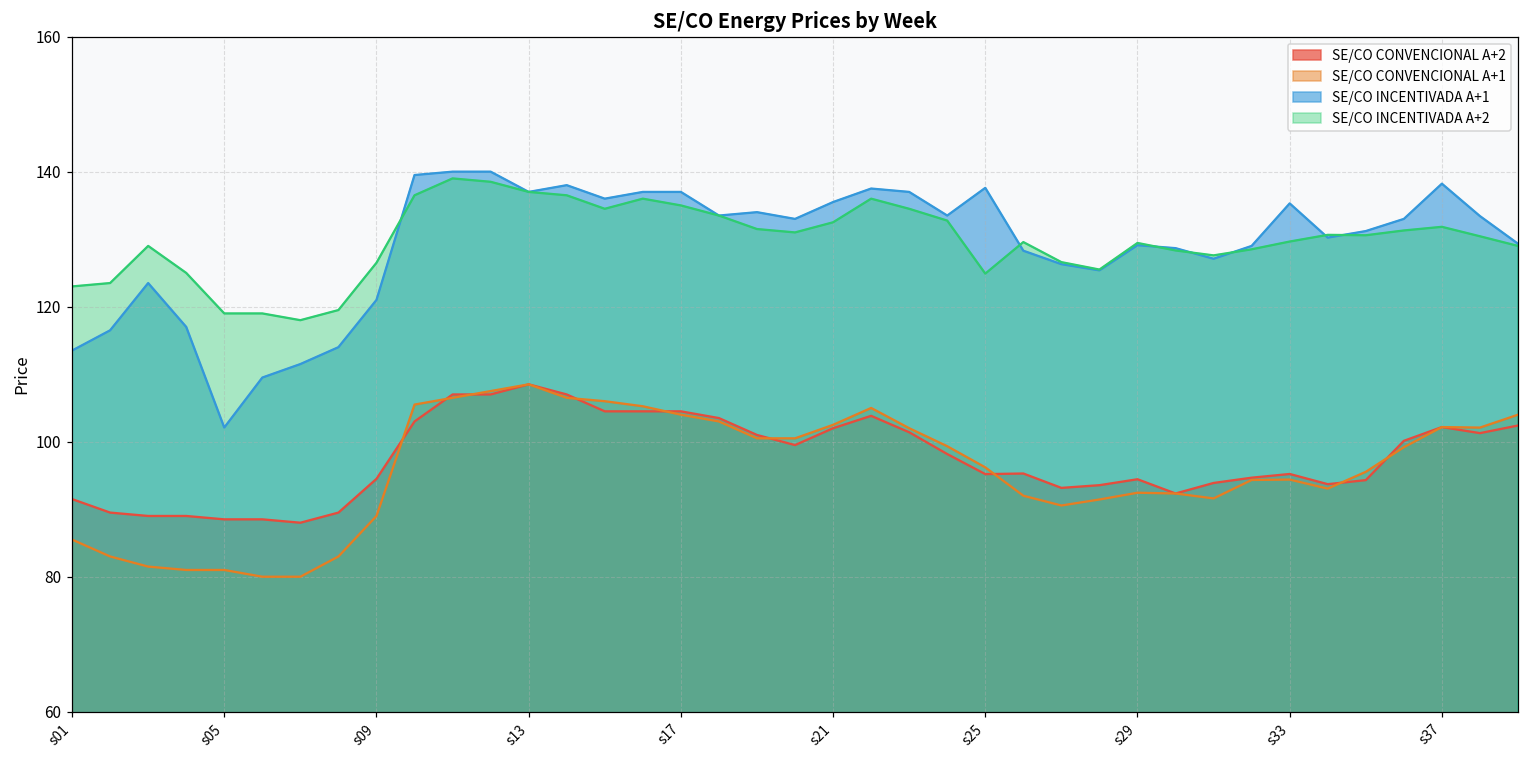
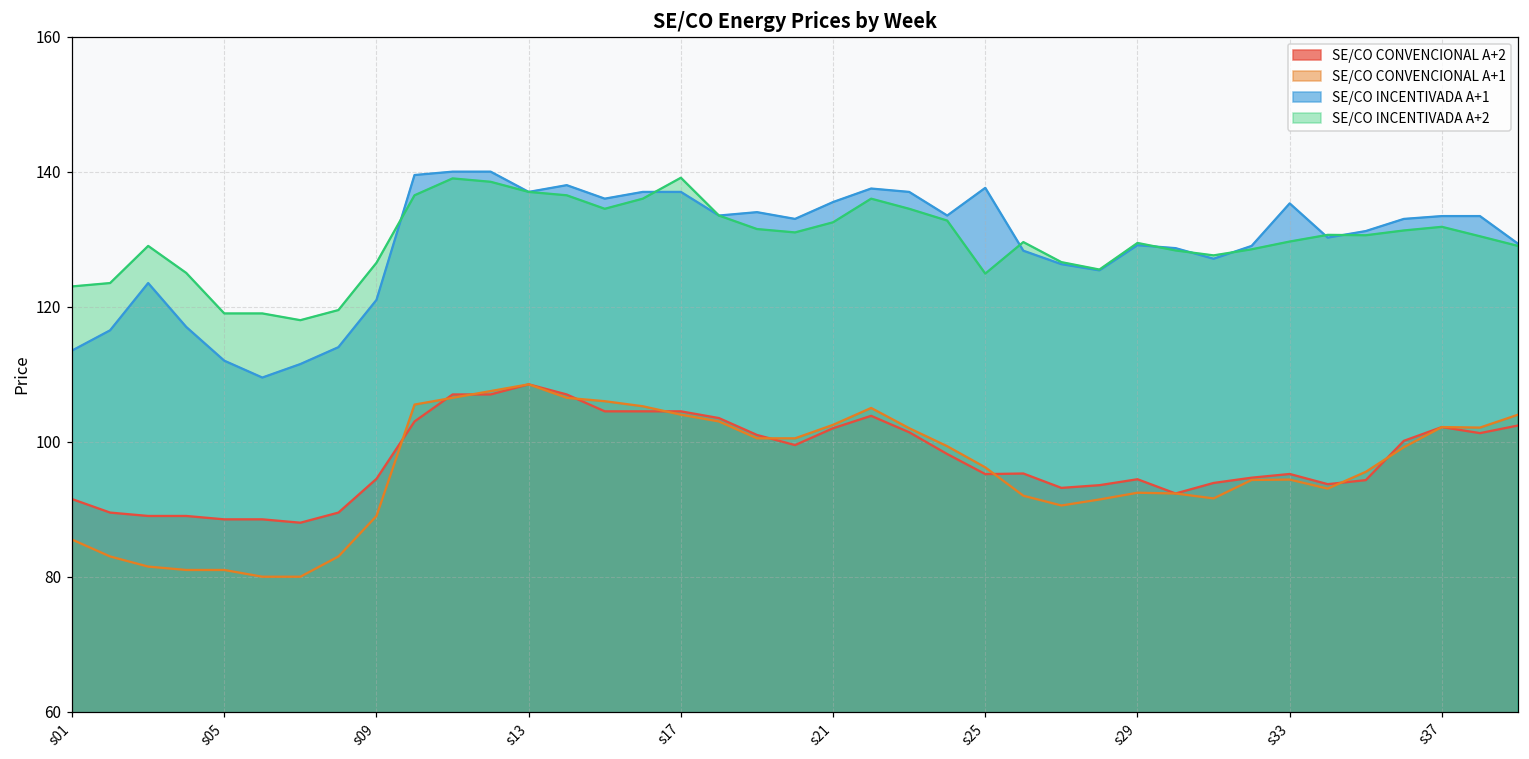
  {
    "SE/CO INCENTIVADA A+1": {
      "s01": 114,
-     "s05": 102,
+     "s05": 112,
      "s09": 121,
      "s17": 137,
      "s21": 136,
      "s25": 138,
      "s33": 135,
-     "s37": 138
+     "s37": 133
    },
    "SE/CO INCENTIVADA A+2": {
      "s01": 123,
      "s05": 119,
      "s09": 127,
-     "s17": 135,
+     "s17": 139,
      "s21": 133,
      "s25": 125,
      "s33": 130,
      "s37": 132
    }
  }
